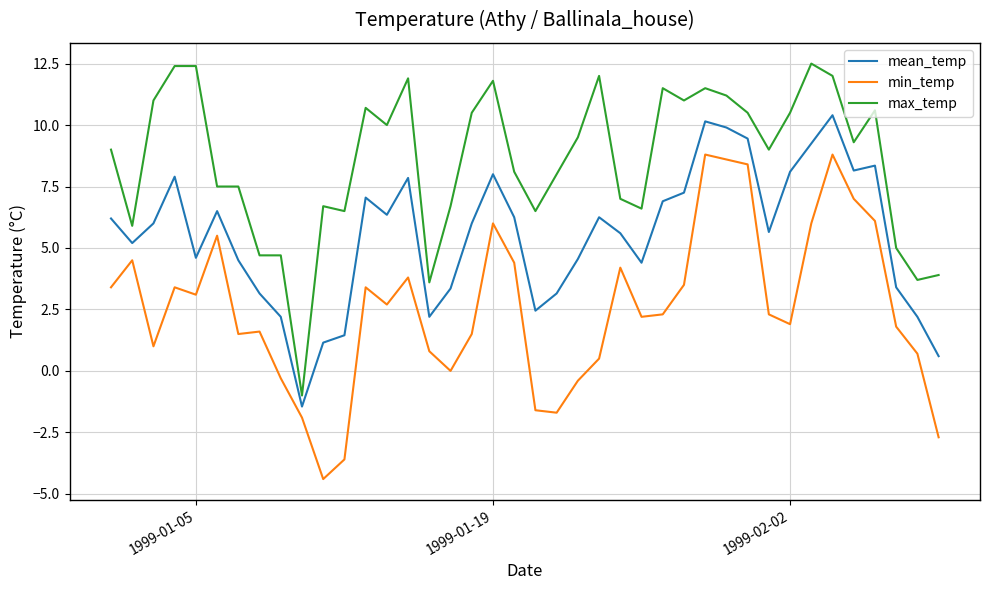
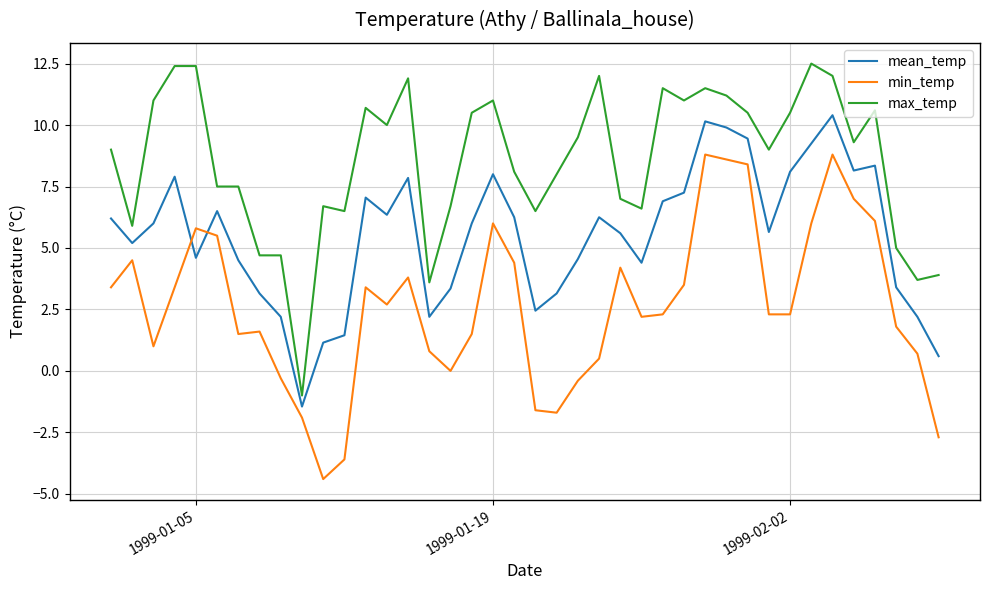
  {
    "mean_temp": {
      "1999-01-05": 4.6,
      "1999-01-19": 8.0,
      "1999-02-02": 8.1
    },
    "min_temp": {
-     "1999-01-05": 3.1,
+     "1999-01-05": 5.8,
      "1999-01-19": 6.0,
-     "1999-02-02": 1.9
+     "1999-02-02": 2.3
    },
    "max_temp": {
      "1999-01-05": 12.4,
-     "1999-01-19": 11.8,
+     "1999-01-19": 11.0,
      "1999-02-02": 10.5
    }
  }
